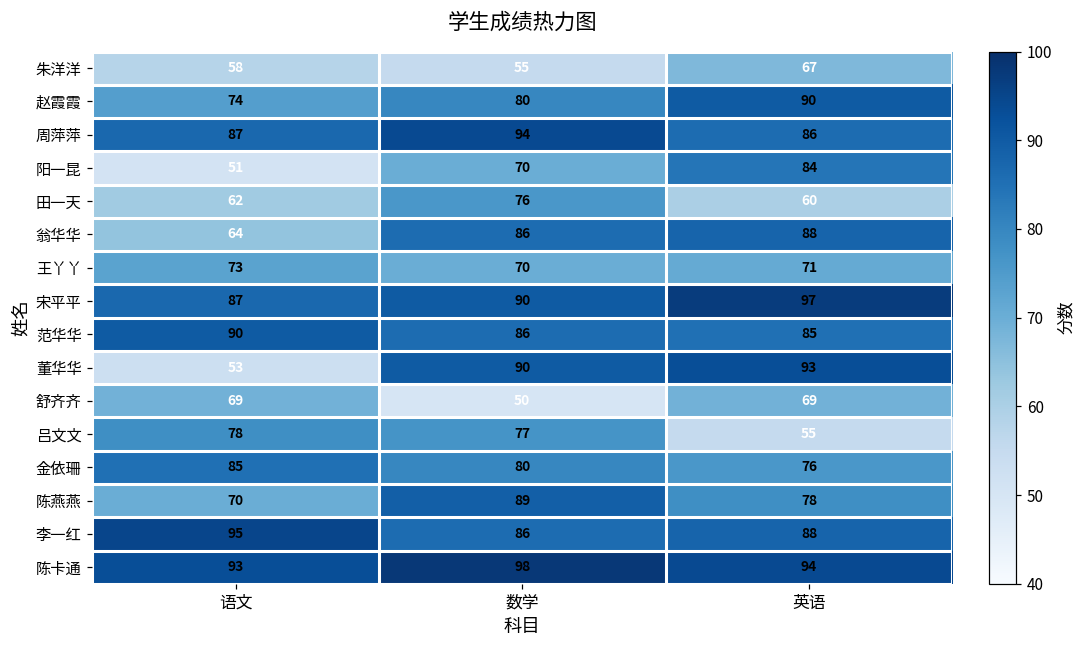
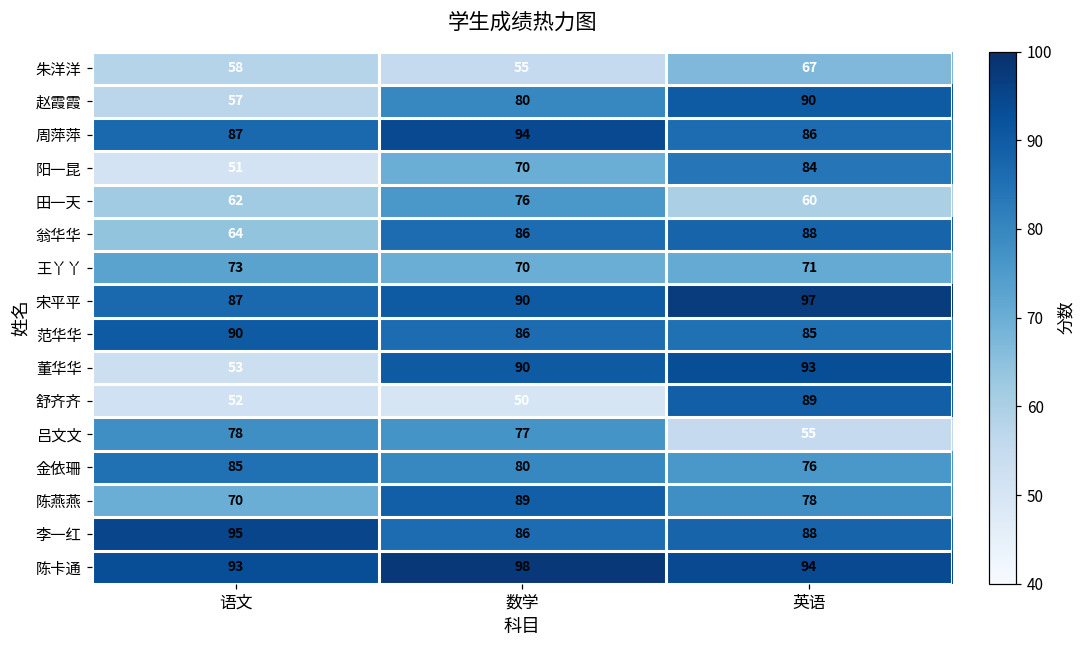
  {
    "朱洋洋": {
      "语文": 58,
      "数学": 55,
      "英语": 67
    },
    "赵霞霞": {
-     "语文": 74,
+     "语文": 57,
      "数学": 80,
      "英语": 90
    },
    "周萍萍": {
      "语文": 87,
      "数学": 94,
      "英语": 86
    },
    "阳一昆": {
      "数学": 70,
      "英语": 84
    },
    "田一天": {
      "语文": 62,
      "数学": 76,
      "英语": 60
    },
    "翁华华": {
      "语文": 64,
      "数学": 86,
      "英语": 88
    },
    "王丫丫": {
      "语文": 73,
      "数学": 70,
      "英语": 71
    },
    "宋平平": {
      "语文": 87,
      "数学": 90,
      "英语": 97
    },
    "范华华": {
      "语文": 90,
      "数学": 86,
      "英语": 85
    },
    "董华华": {
      "语文": 53,
      "数学": 90,
      "英语": 93
    },
    "舒齐齐": {
-     "语文": 69,
-     "英语": 69
+     "语文": 52,
+     "英语": 89
    },
    "吕文文": {
      "语文": 78,
      "数学": 77,
      "英语": 55
    },
    "金依珊": {
      "语文": 85,
      "数学": 80,
      "英语": 76
    },
    "陈燕燕": {
      "语文": 70,
      "数学": 89,
      "英语": 78
    },
    "李一红": {
      "语文": 95,
      "数学": 86,
      "英语": 88
    },
    "陈卡通": {
      "语文": 93,
      "数学": 98,
      "英语": 94
    }
  }
